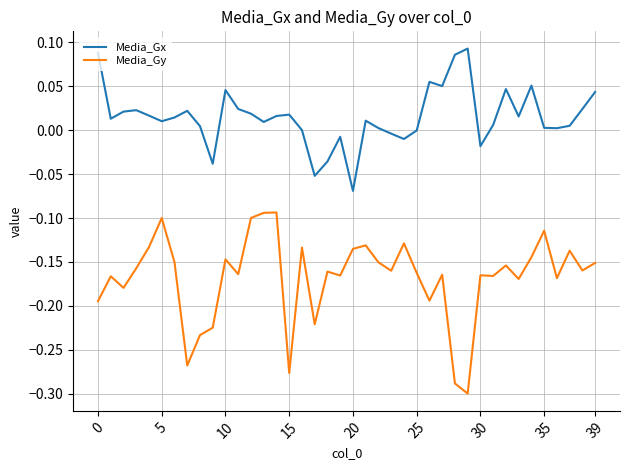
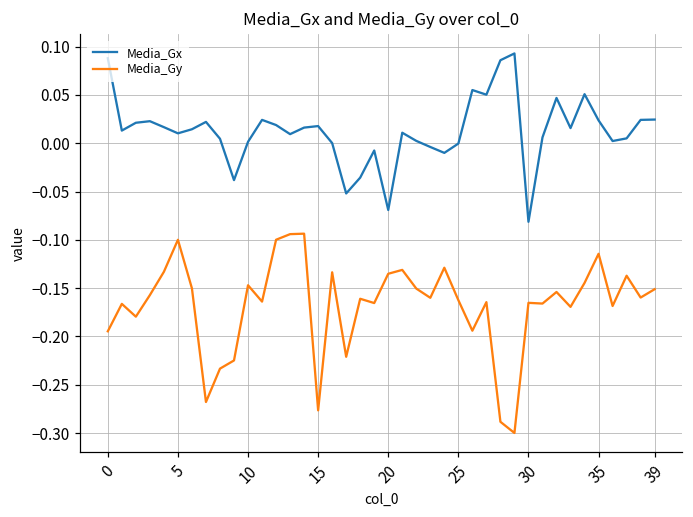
  {
    "Media_Gx": {
      "5": 0.01,
-     "10": 0.05,
+     "10": 0.00,
      "15": 0.02,
      "20": -0.07,
      "25": 0.00,
-     "30": -0.02,
-     "35": 0.00,
-     "39": 0.04
+     "30": -0.08,
+     "35": 0.02,
+     "39": 0.02
    },
    "Media_Gy": {
      "0": -0.19,
      "5": -0.10,
      "10": -0.15,
      "15": -0.28,
      "20": -0.14,
      "25": -0.16,
      "30": -0.17,
      "35": -0.11,
      "39": -0.15
    }
  }
